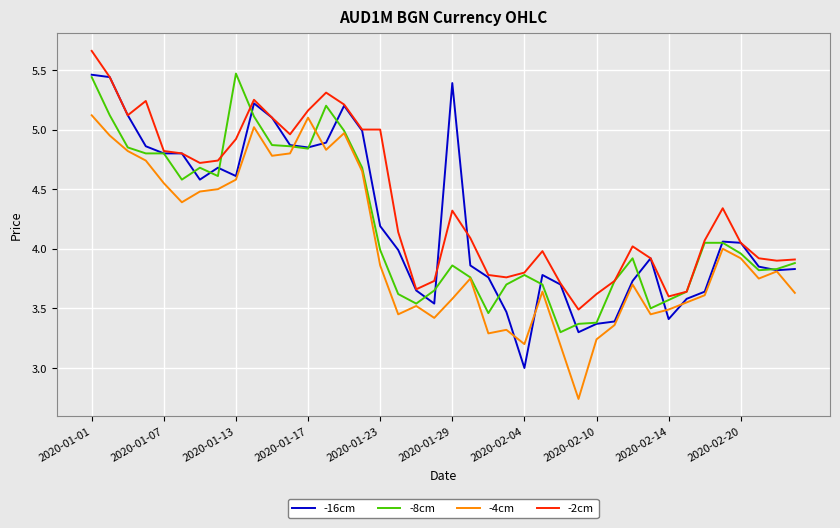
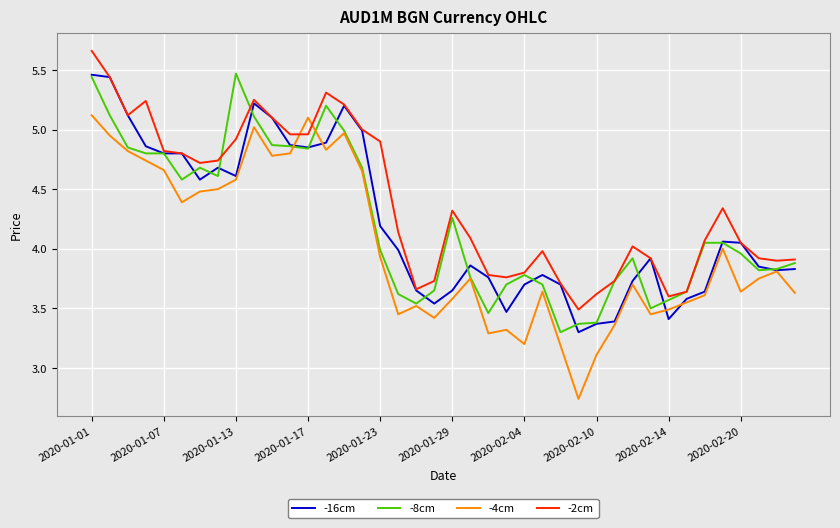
  {
    "-16cm": {
      "2020-01-13": 4.61,
      "2020-01-23": 4.19,
-     "2020-01-29": 5.39,
-     "2020-02-04": 3.0,
+     "2020-01-29": 3.65,
+     "2020-02-04": 3.7,
      "2020-02-14": 3.41
    },
    "-8cm": {
      "2020-01-13": 5.47,
      "2020-01-23": 3.99,
-     "2020-01-29": 3.86,
+     "2020-01-29": 4.26,
      "2020-02-14": 3.57,
      "2020-02-20": 3.96
    },
    "-4cm": {
      "2020-01-01": 5.12,
-     "2020-01-07": 4.55,
+     "2020-01-07": 4.66,
      "2020-01-13": 4.58,
      "2020-01-17": 5.10,
-     "2020-01-23": 3.86,
+     "2020-01-23": 3.93,
      "2020-01-29": 3.58,
      "2020-02-04": 3.20,
-     "2020-02-10": 3.24,
+     "2020-02-10": 3.11,
      "2020-02-14": 3.49,
-     "2020-02-20": 3.92
+     "2020-02-20": 3.64
    },
    "-2cm": {
      "2020-01-01": 5.66,
      "2020-01-13": 4.92,
-     "2020-01-17": 5.16,
-     "2020-01-23": 5.0,
+     "2020-01-17": 4.96,
+     "2020-01-23": 4.9,
      "2020-01-29": 4.32,
      "2020-02-10": 3.62,
      "2020-02-14": 3.60
    }
  }
